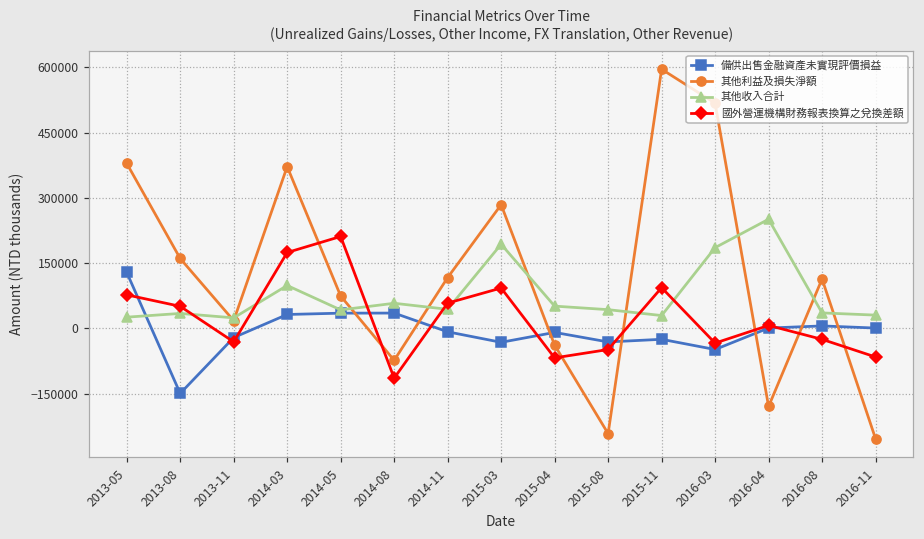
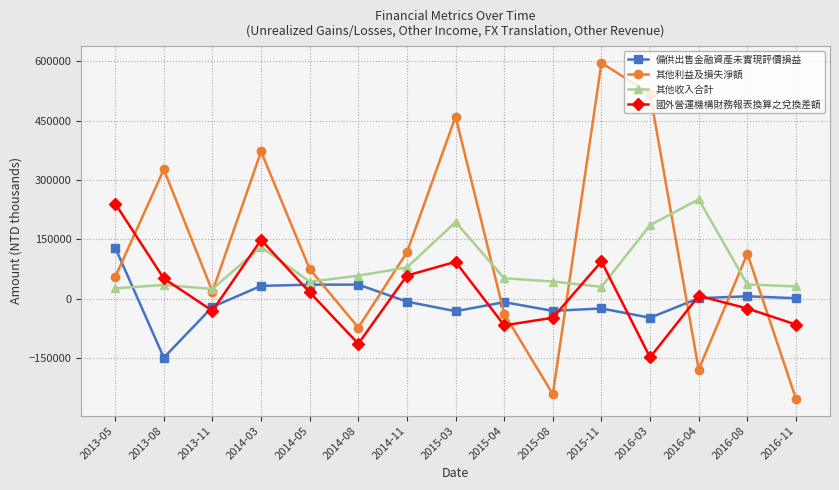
  {
    "備供出售金融資產未實現評價損益": {
      "2013-05": 130000,
      "2013-08": -150000,
      "2013-11": -20000,
      "2014-03": 30000,
      "2014-05": 40000,
      "2014-08": 40000,
      "2014-11": -10000,
      "2015-03": -30000,
      "2015-04": -10000,
      "2015-08": -30000,
      "2015-11": -20000,
      "2016-03": -50000,
      "2016-08": 10000,
      "2016-11": 0
    },
    "其他利益及損失淨額": {
-     "2013-05": 380000,
-     "2013-08": 160000,
+     "2013-05": 50000,
+     "2013-08": 330000,
      "2014-03": 370000,
      "2014-05": 70000,
      "2014-08": -70000,
      "2014-11": 120000,
-     "2015-03": 280000,
+     "2015-03": 460000,
      "2015-04": -40000,
      "2015-08": -240000,
      "2015-11": 600000,
      "2016-04": -180000,
      "2016-08": 110000,
      "2016-11": -250000
    },
    "其他收入合計": {
      "2013-05": 30000,
      "2013-08": 30000,
-     "2014-03": 100000,
+     "2014-03": 130000,
      "2014-05": 40000,
      "2014-08": 60000,
-     "2014-11": 40000,
+     "2014-11": 80000,
      "2015-03": 190000,
      "2015-04": 50000,
      "2015-08": 40000,
      "2015-11": 30000,
      "2016-03": 190000,
      "2016-04": 250000,
      "2016-08": 40000,
      "2016-11": 30000
    },
    "國外營運機構財務報表換算之兌換差額": {
-     "2013-05": 80000,
+     "2013-05": 240000,
      "2013-08": 50000,
      "2013-11": -30000,
-     "2014-03": 170000,
-     "2014-05": 210000,
+     "2014-03": 150000,
+     "2014-05": 20000,
      "2014-08": -110000,
      "2014-11": 60000,
      "2015-03": 90000,
      "2015-04": -70000,
      "2015-08": -50000,
      "2015-11": 90000,
-     "2016-03": -30000,
+     "2016-03": -150000,
      "2016-08": -20000,
      "2016-11": -70000
    }
  }
